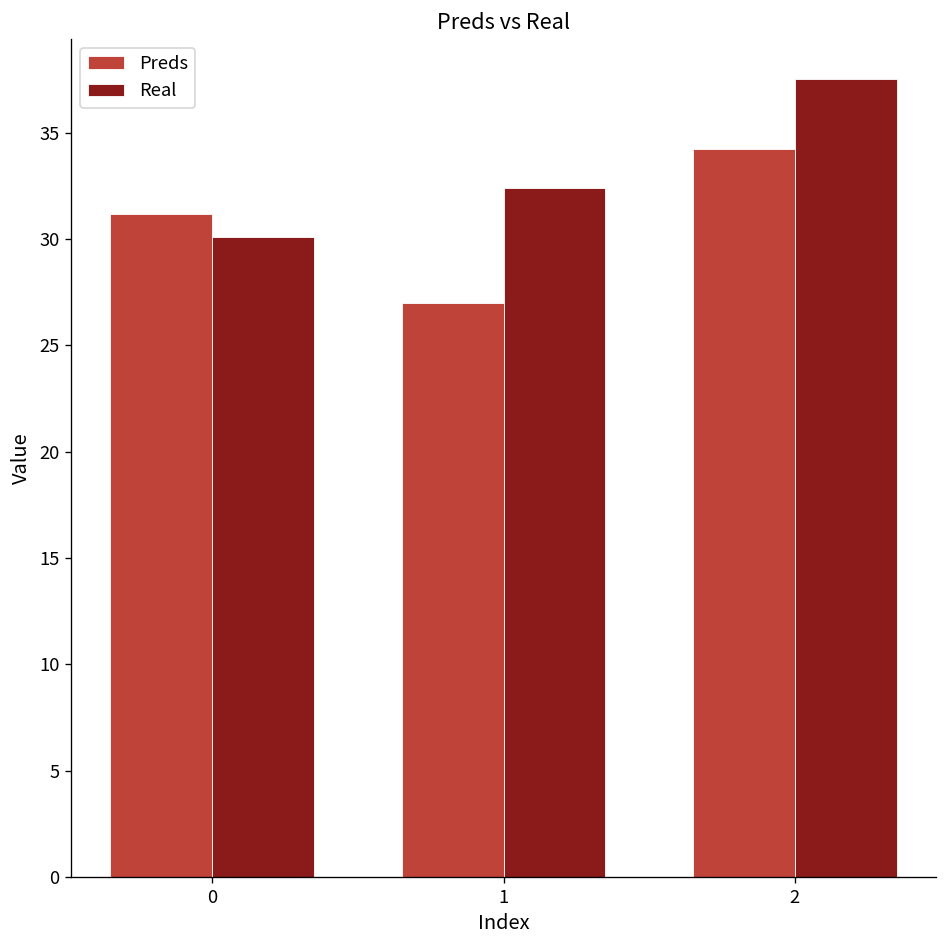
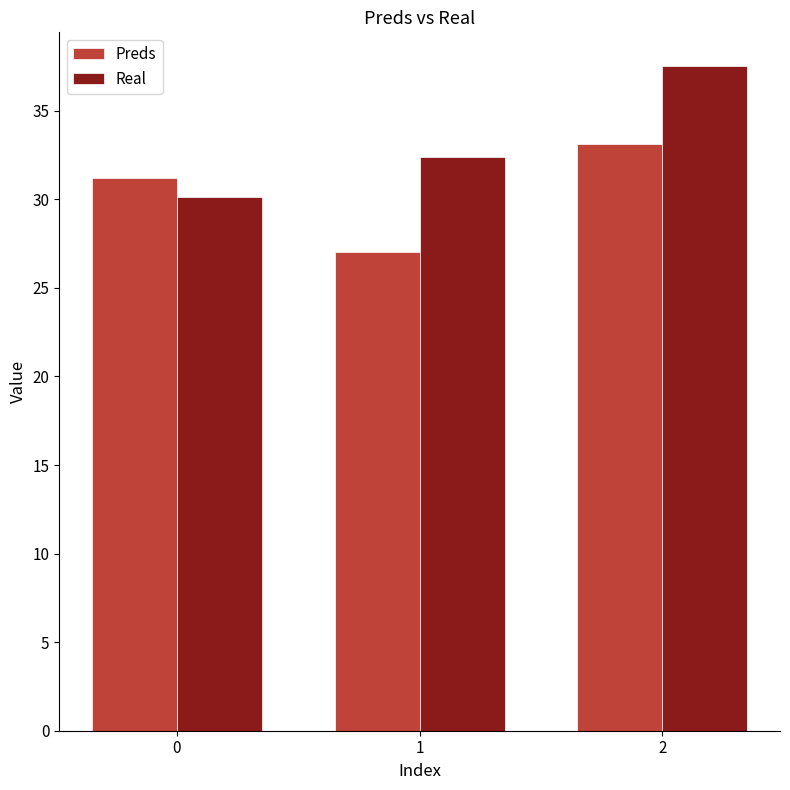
  {
    "Preds": {
      "0": 31.2,
      "1": 27.0,
-     "2": 34.2
+     "2": 33.1
    },
    "Real": {
      "0": 30.1,
      "1": 32.4,
      "2": 37.6
    }
  }
